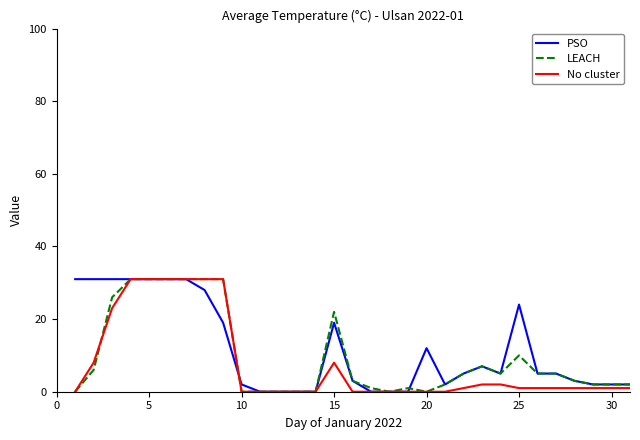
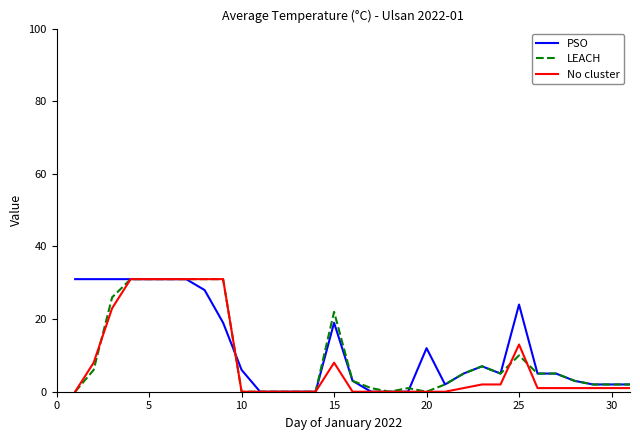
  {
    "PSO": {
-     "10": 2,
+     "10": 6,
      "15": 19,
      "20": 12,
      "25": 24
    },
    "LEACH": {
      "15": 22,
      "25": 10
    },
    "No cluster": {
      "15": 8,
-     "25": 1,
+     "25": 13,
      "30": 1
    }
  }
